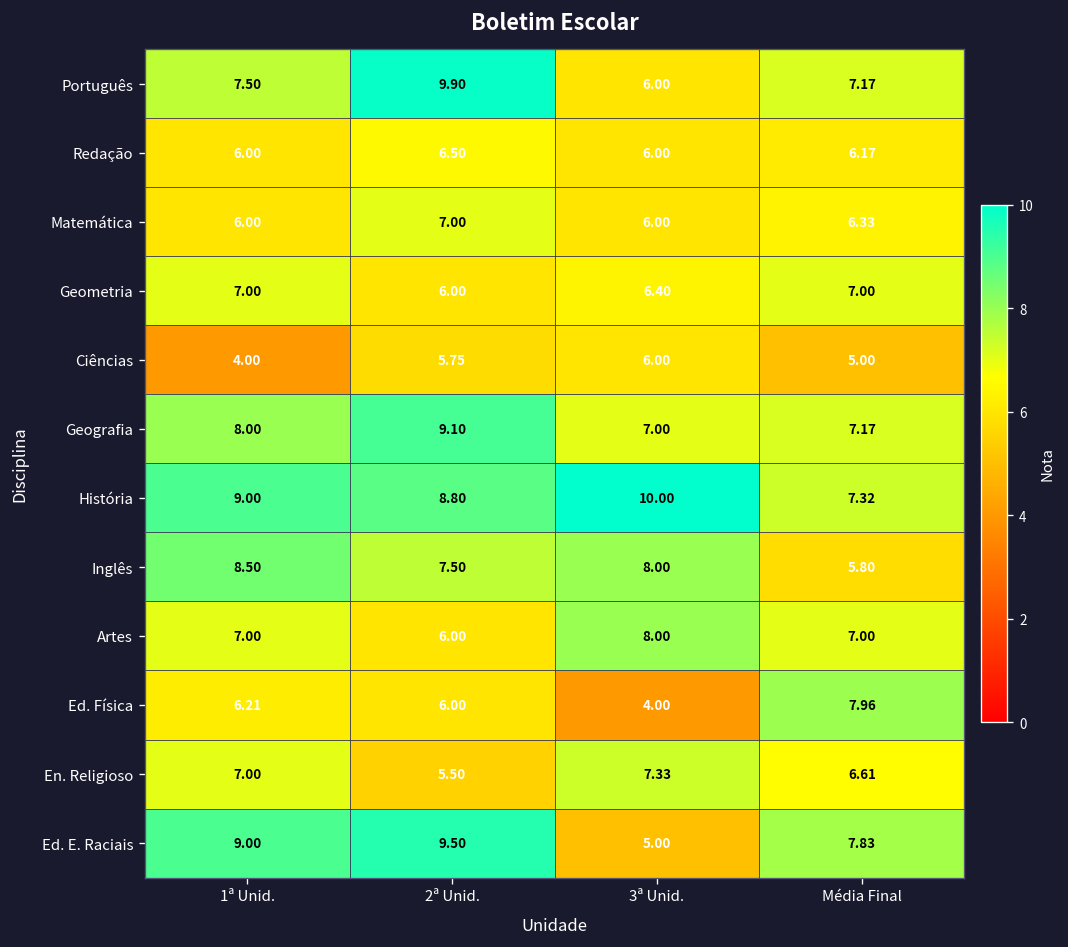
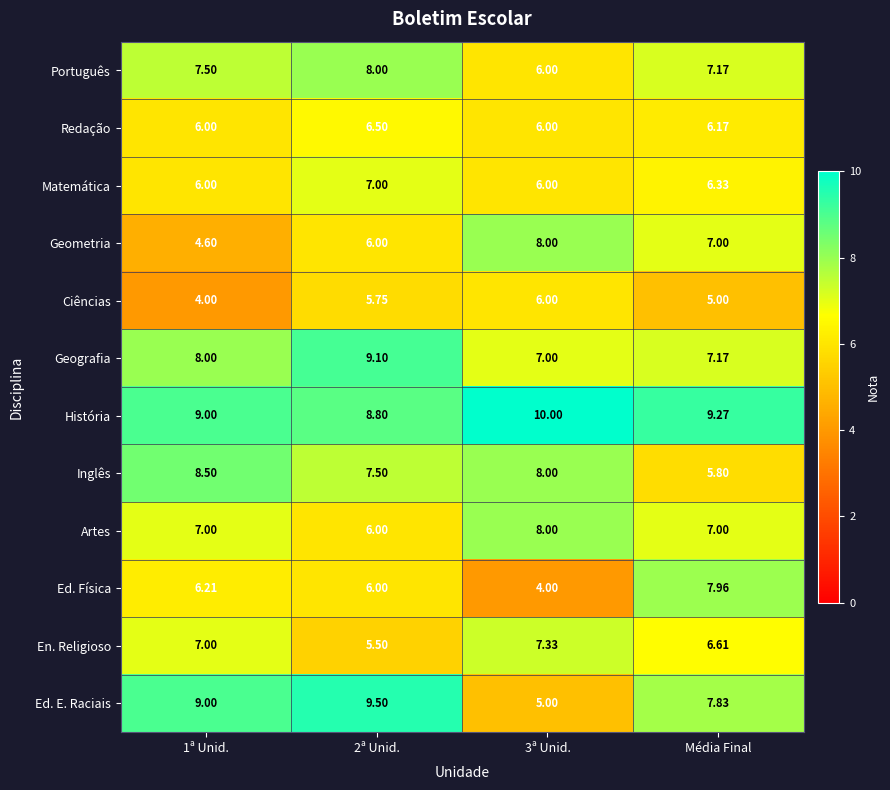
  {
    "Português": {
      "1ª Unid.": 7.50,
-     "2ª Unid.": 9.90,
+     "2ª Unid.": 8.00,
      "3ª Unid.": 6.00,
      "Média Final": 7.17
    },
    "Redação": {
      "1ª Unid.": 6.00,
      "2ª Unid.": 6.50,
      "3ª Unid.": 6.00,
      "Média Final": 6.17
    },
    "Matemática": {
      "1ª Unid.": 6.00,
      "2ª Unid.": 7.00,
      "3ª Unid.": 6.00,
      "Média Final": 6.33
    },
    "Geometria": {
-     "1ª Unid.": 7.00,
+     "1ª Unid.": 4.60,
      "2ª Unid.": 6.00,
-     "3ª Unid.": 6.40,
+     "3ª Unid.": 8.00,
      "Média Final": 7.00
    },
    "Ciências": {
      "1ª Unid.": 4.00,
      "2ª Unid.": 5.75,
      "3ª Unid.": 6.00,
      "Média Final": 5.00
    },
    "Geografia": {
      "1ª Unid.": 8.00,
      "2ª Unid.": 9.10,
      "3ª Unid.": 7.00,
      "Média Final": 7.17
    },
    "História": {
      "1ª Unid.": 9.00,
      "2ª Unid.": 8.80,
      "3ª Unid.": 10.00,
-     "Média Final": 7.32
+     "Média Final": 9.27
    },
    "Inglês": {
      "1ª Unid.": 8.50,
      "2ª Unid.": 7.50,
      "3ª Unid.": 8.00,
      "Média Final": 5.80
    },
    "Artes": {
      "1ª Unid.": 7.00,
      "2ª Unid.": 6.00,
      "3ª Unid.": 8.00,
      "Média Final": 7.00
    },
    "Ed. Física": {
      "1ª Unid.": 6.21,
      "2ª Unid.": 6.00,
      "3ª Unid.": 4.00,
      "Média Final": 7.96
    },
    "En. Religioso": {
      "1ª Unid.": 7.00,
      "2ª Unid.": 5.50,
      "3ª Unid.": 7.33,
      "Média Final": 6.61
    },
    "Ed. E. Raciais": {
      "1ª Unid.": 9.00,
      "2ª Unid.": 9.50,
      "3ª Unid.": 5.00,
      "Média Final": 7.83
    }
  }
